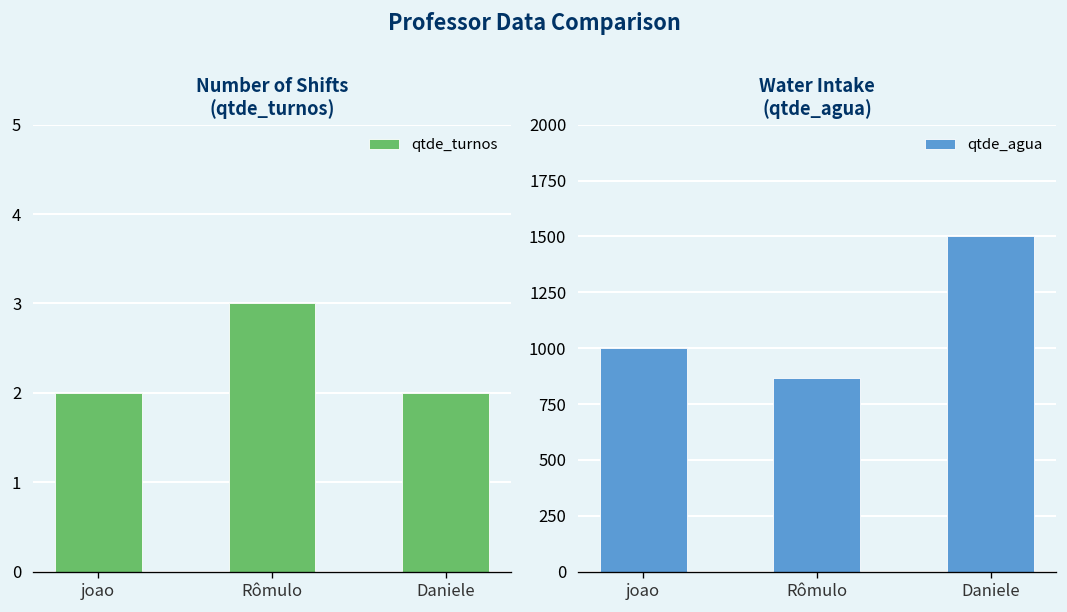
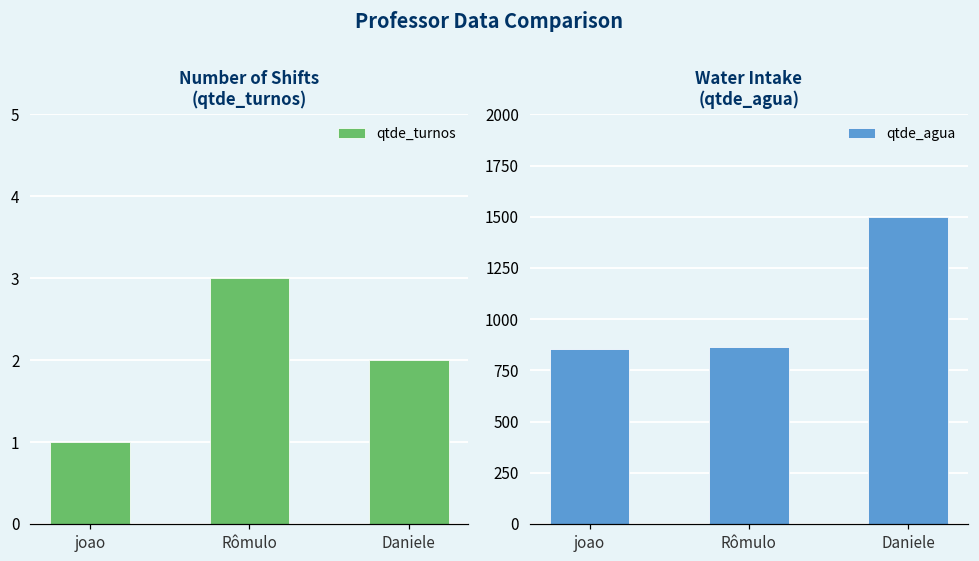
  {
    "Number of Shifts (qtde_turnos)": {
-     "joao": 2,
+     "joao": 1,
      "Rômulo": 3,
      "Daniele": 2
    },
    "Water Intake (qtde_agua)": {
-     "joao": 1000,
+     "joao": 860,
      "Rômulo": 870,
      "Daniele": 1500
    }
  }
